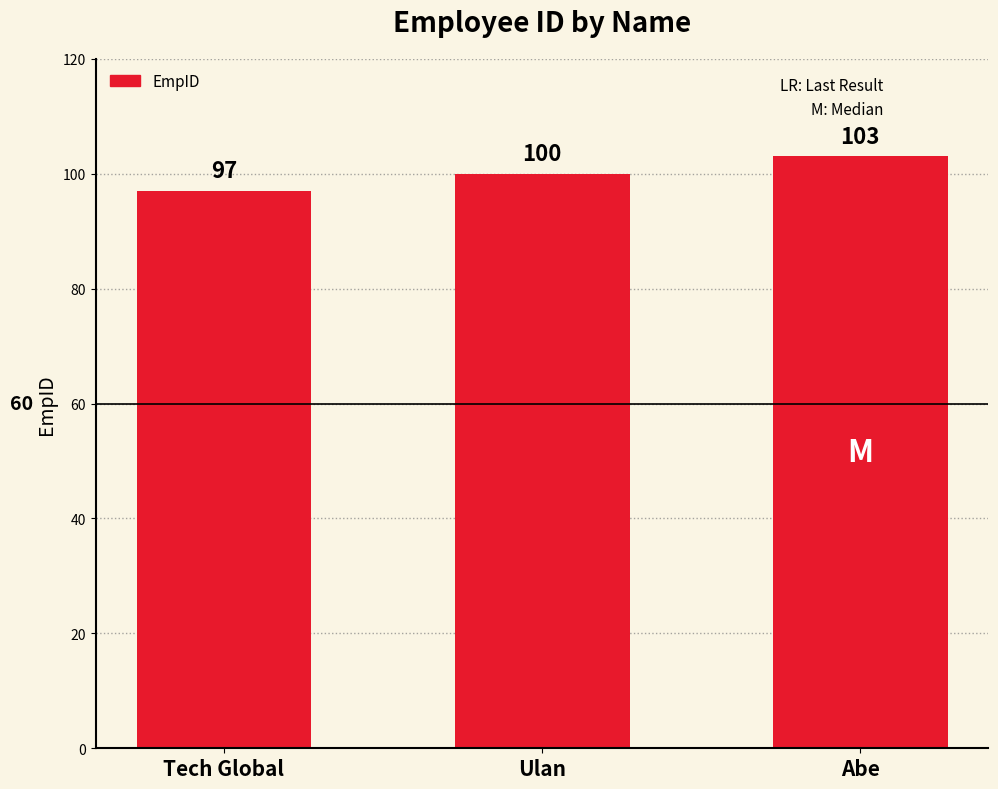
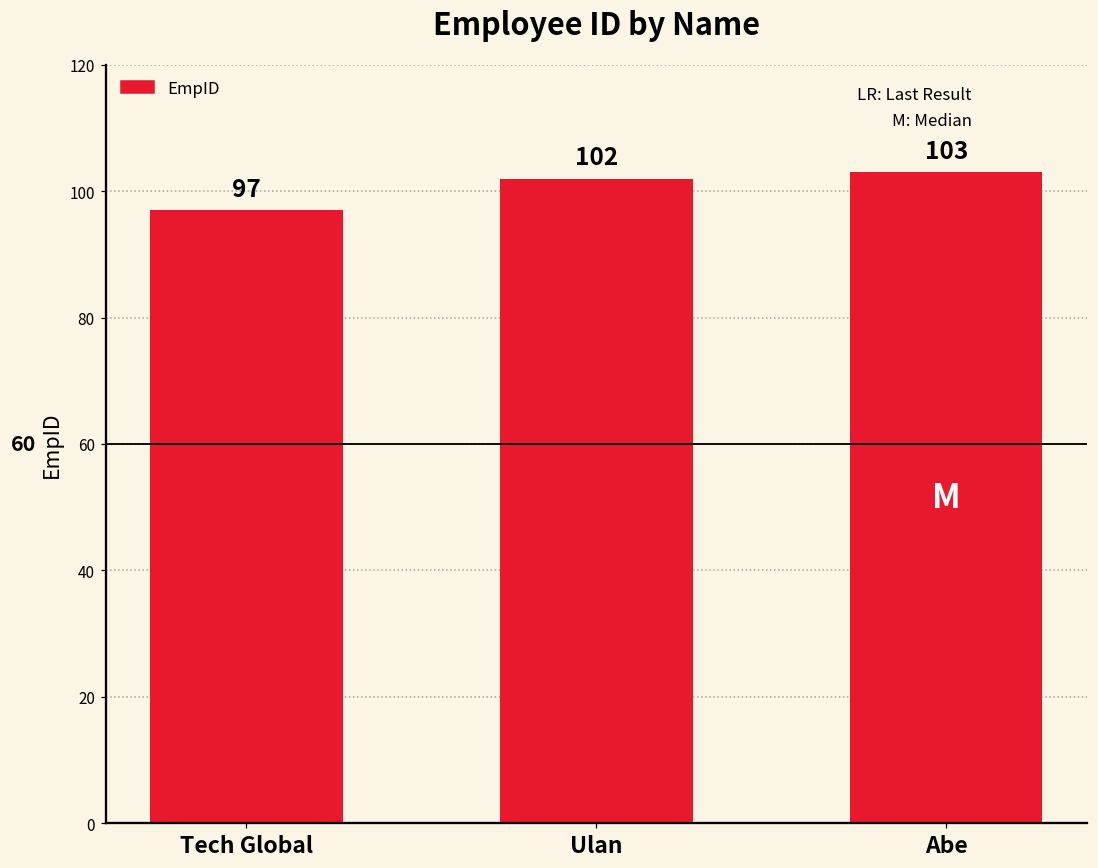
  {
    "Tech Global": 97,
-   "Ulan": 100,
+   "Ulan": 102,
    "Abe": 103
  }
